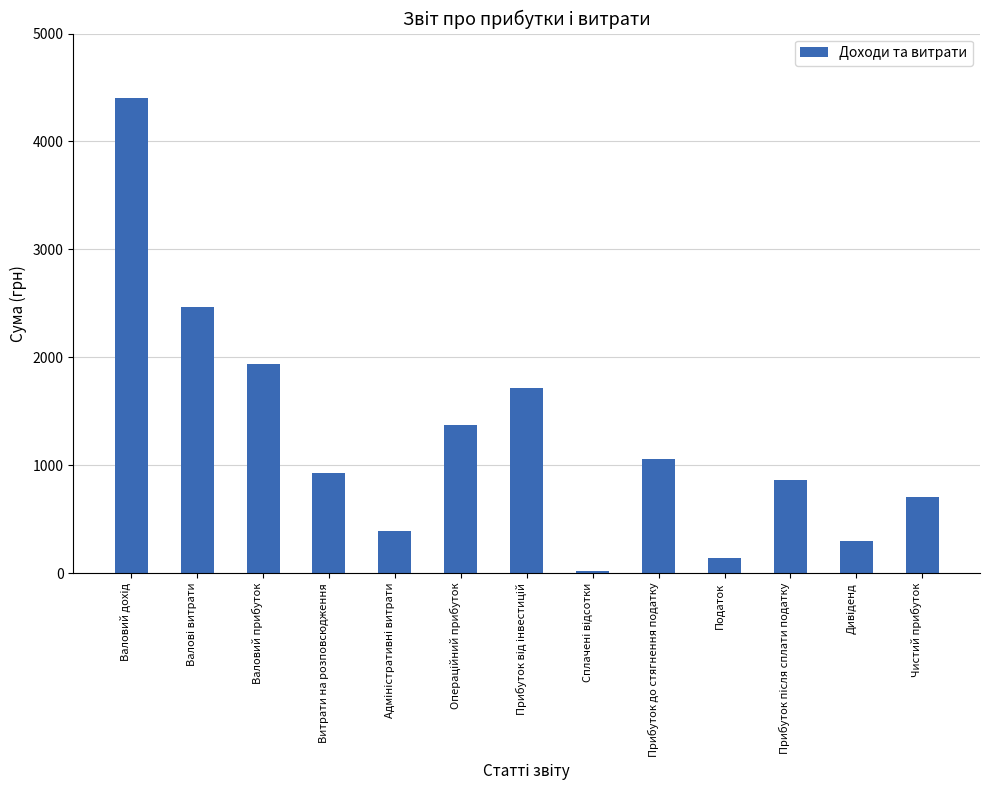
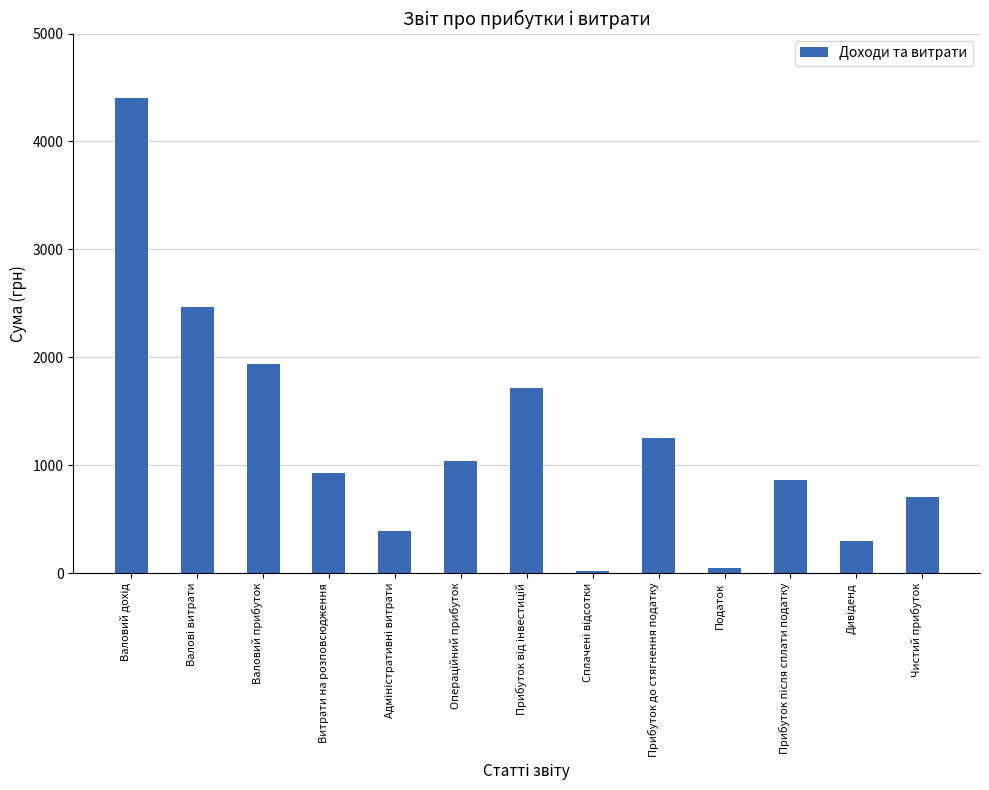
  {
    "Валовий дохід": 4400,
    "Валові витрати": 2470,
    "Валовий прибуток": 1940,
    "Витрати на розповсюдження": 930,
    "Адміністративні витрати": 390,
-   "Операційний прибуток": 1380,
+   "Операційний прибуток": 1040,
    "Прибуток від інвестицій": 1710,
-   "Прибуток до стягнення податку": 1060,
-   "Податок": 140,
+   "Прибуток до стягнення податку": 1260,
+   "Податок": 50,
    "Прибуток після сплати податку": 860,
    "Дивіденд": 300,
    "Чистий прибуток": 710
  }
